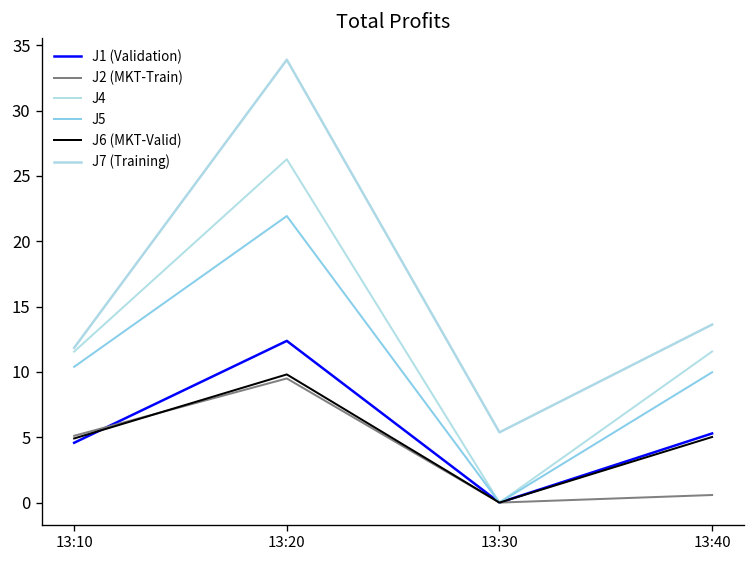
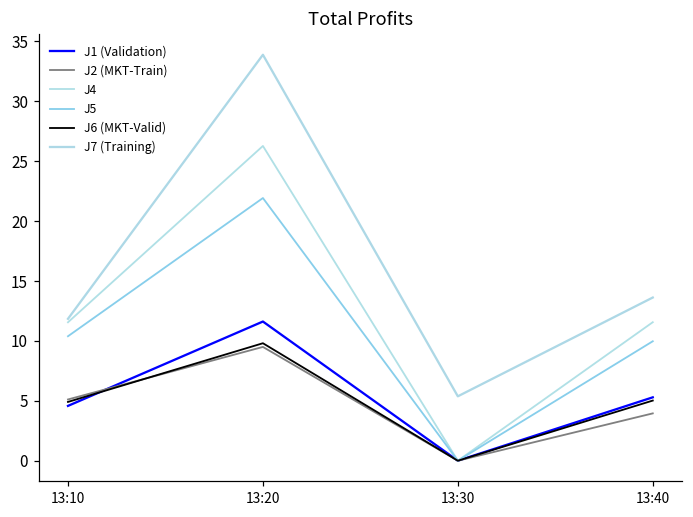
  {
    "J1 (Validation)": {
      "13:10": 4.6,
-     "13:20": 12.4,
+     "13:20": 11.6,
      "13:40": 5.3
    },
    "J2 (MKT-Train)": {
      "13:20": 9.5,
-     "13:40": 0.6
+     "13:40": 4.0
    },
    "J6 (MKT-Valid)": {
      "13:20": 9.8,
      "13:40": 5.0
    }
  }
